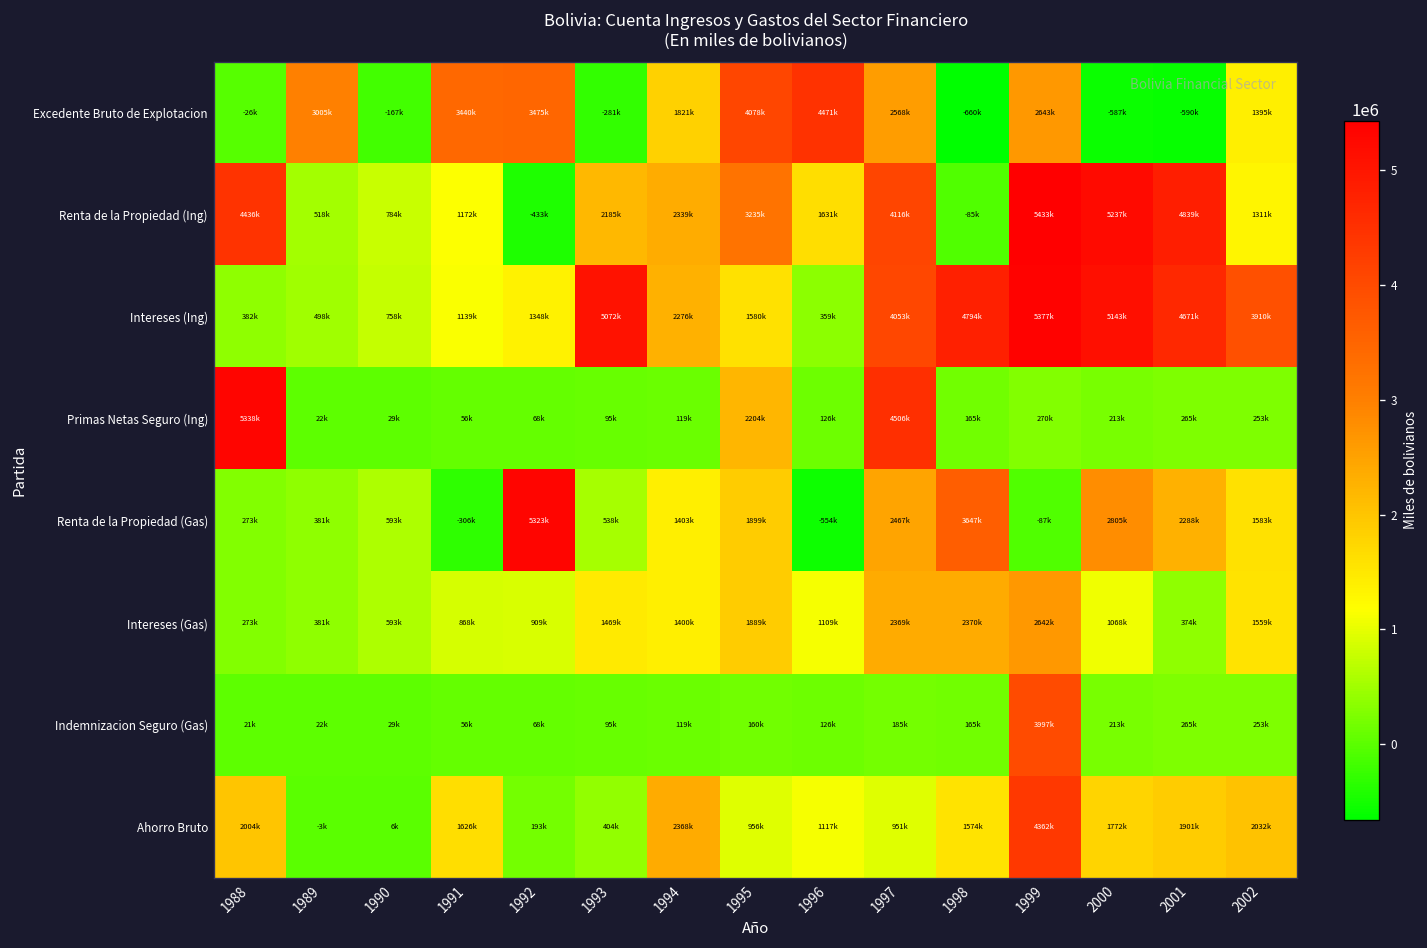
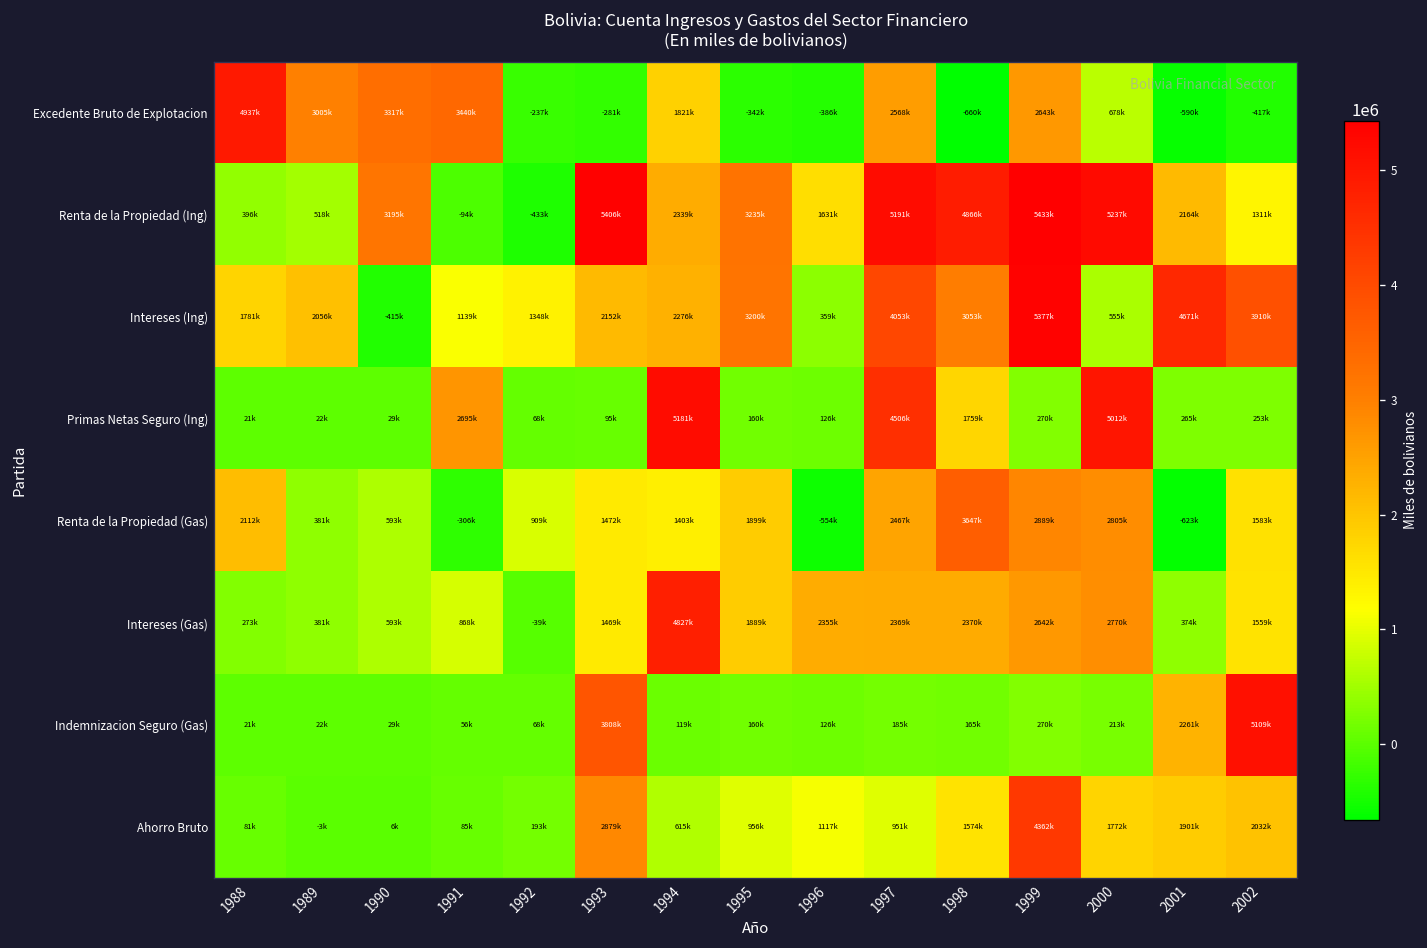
  {
    "Excedente Bruto de Explotacion": {
-     "1988": "-26k",
+     "1988": "4937k",
      "1989": "3005k",
-     "1990": "-167k",
+     "1990": "3317k",
      "1991": "3440k",
-     "1992": "3475k",
+     "1992": "-237k",
      "1993": "-281k",
      "1994": "1821k",
-     "1995": "4078k",
-     "1996": "4471k",
+     "1995": "-342k",
+     "1996": "-386k",
      "1997": "2568k",
      "1998": "-660k",
      "1999": "2643k",
-     "2000": "-587k",
-     "2002": "1395k"
+     "2000": "678k",
+     "2002": "-417k"
    },
    "Renta de la Propiedad (Ing)": {
-     "1988": "4436k",
+     "1988": "396k",
      "1989": "518k",
-     "1990": "784k",
-     "1991": "1172k",
+     "1990": "3195k",
+     "1991": "-94k",
      "1992": "-433k",
-     "1993": "2185k",
+     "1993": "5406k",
      "1994": "2339k",
      "1995": "3235k",
      "1996": "1631k",
-     "1997": "4116k",
-     "1998": "-85k",
+     "1997": "5191k",
+     "1998": "4866k",
      "1999": "5433k",
      "2000": "5237k",
-     "2001": "4839k",
+     "2001": "2164k",
      "2002": "1311k"
    },
    "Intereses (Ing)": {
-     "1988": "382k",
-     "1989": "498k",
-     "1990": "758k",
+     "1988": "1781k",
+     "1989": "2056k",
+     "1990": "-415k",
      "1991": "1139k",
      "1992": "1348k",
-     "1993": "5072k",
+     "1993": "2152k",
      "1994": "2276k",
-     "1995": "1580k",
+     "1995": "3200k",
      "1996": "359k",
      "1997": "4053k",
-     "1998": "4794k",
+     "1998": "3053k",
      "1999": "5377k",
-     "2000": "5143k",
+     "2000": "555k",
      "2001": "4671k",
      "2002": "3910k"
    },
    "Primas Netas Seguro (Ing)": {
-     "1988": "5338k",
+     "1988": "21k",
      "1989": "22k",
      "1990": "29k",
-     "1991": "56k",
+     "1991": "2695k",
      "1992": "68k",
      "1993": "95k",
-     "1994": "119k",
-     "1995": "2204k",
+     "1994": "5181k",
+     "1995": "160k",
      "1996": "126k",
      "1997": "4506k",
-     "1998": "165k",
+     "1998": "1759k",
      "1999": "270k",
-     "2000": "213k",
+     "2000": "5012k",
      "2001": "265k",
      "2002": "253k"
    },
    "Renta de la Propiedad (Gas)": {
-     "1988": "273k",
+     "1988": "2112k",
      "1989": "381k",
      "1990": "593k",
      "1991": "-306k",
-     "1992": "5323k",
-     "1993": "538k",
+     "1992": "909k",
+     "1993": "1472k",
      "1994": "1403k",
      "1995": "1899k",
      "1996": "-554k",
      "1997": "2467k",
      "1998": "3647k",
-     "1999": "-87k",
+     "1999": "2889k",
      "2000": "2805k",
-     "2001": "2288k",
+     "2001": "-623k",
      "2002": "1583k"
    },
    "Intereses (Gas)": {
      "1988": "273k",
      "1989": "381k",
      "1990": "593k",
      "1991": "868k",
-     "1992": "909k",
+     "1992": "-39k",
      "1993": "1469k",
-     "1994": "1400k",
+     "1994": "4827k",
      "1995": "1889k",
-     "1996": "1109k",
+     "1996": "2355k",
      "1997": "2369k",
      "1998": "2370k",
      "1999": "2642k",
-     "2000": "1068k",
+     "2000": "2770k",
      "2001": "374k",
      "2002": "1559k"
    },
    "Indemnizacion Seguro (Gas)": {
      "1988": "21k",
      "1989": "22k",
      "1990": "29k",
      "1991": "56k",
      "1992": "68k",
-     "1993": "95k",
+     "1993": "3808k",
      "1994": "119k",
      "1995": "160k",
      "1996": "126k",
      "1997": "185k",
      "1998": "165k",
-     "1999": "3997k",
+     "1999": "270k",
      "2000": "213k",
-     "2001": "265k",
-     "2002": "253k"
+     "2001": "2261k",
+     "2002": "5109k"
    },
    "Ahorro Bruto": {
-     "1988": "2004k",
+     "1988": "81k",
      "1989": "-3k",
      "1990": "6k",
-     "1991": "1626k",
+     "1991": "85k",
      "1992": "193k",
-     "1993": "404k",
-     "1994": "2368k",
+     "1993": "2879k",
+     "1994": "615k",
      "1995": "956k",
      "1996": "1117k",
      "1997": "951k",
      "1998": "1574k",
      "1999": "4362k",
      "2000": "1772k",
      "2001": "1901k",
      "2002": "2032k"
    }
  }
